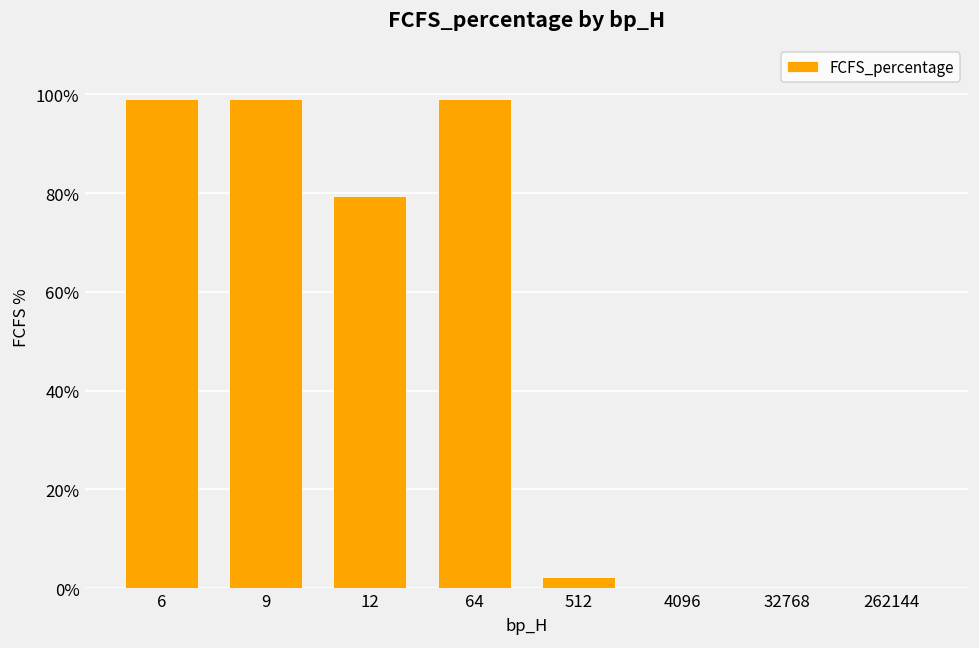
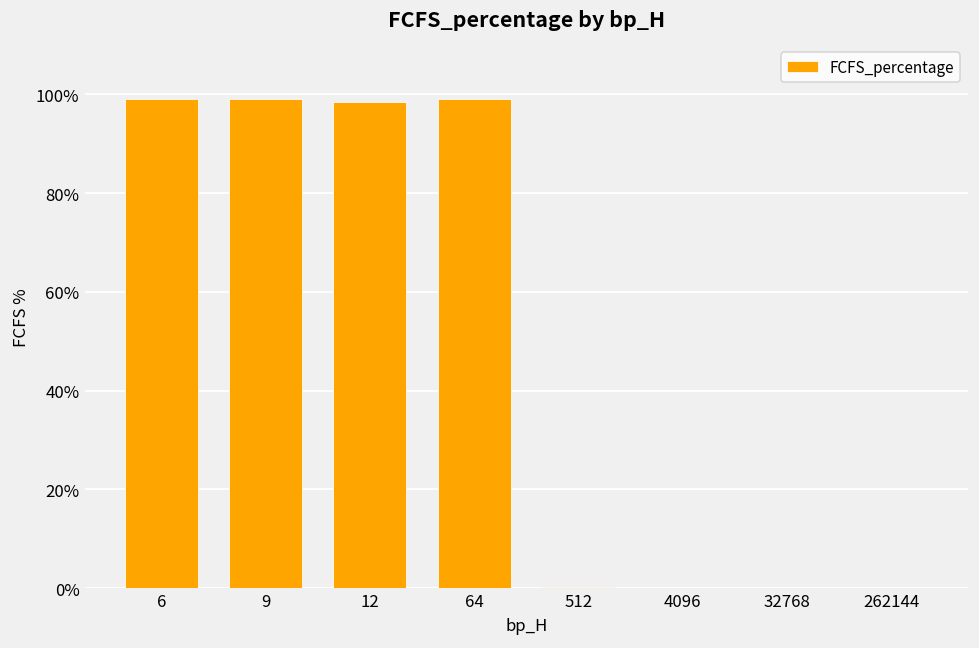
  {
    "6": "99%",
    "9": "99%",
-   "12": "79%",
+   "12": "98%",
    "64": "99%",
-   "512": "2%",
+   "512": "0%",
    "4096": "0%",
    "32768": "0%",
    "262144": "0%"
  }
